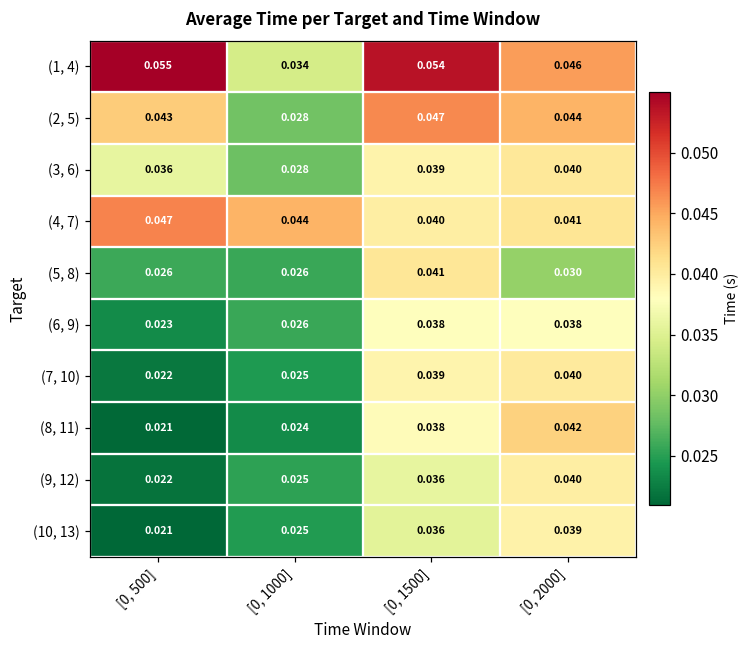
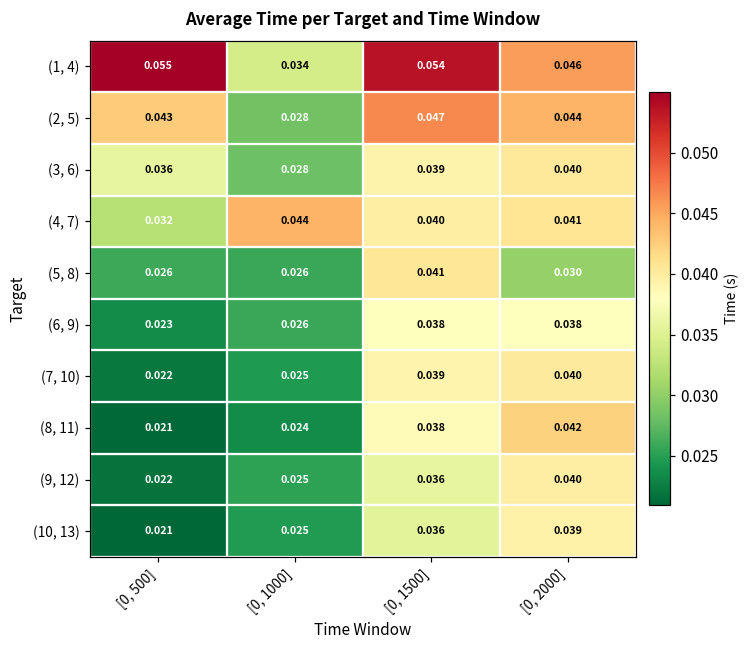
  {
    "(1, 4)": {
      "[0, 500]": 0.055,
      "[0, 1000]": 0.034,
      "[0, 1500]": 0.054,
      "[0, 2000]": 0.046
    },
    "(2, 5)": {
      "[0, 500]": 0.043,
      "[0, 1000]": 0.028,
      "[0, 1500]": 0.047,
      "[0, 2000]": 0.044
    },
    "(3, 6)": {
      "[0, 500]": 0.036,
      "[0, 1000]": 0.028,
      "[0, 1500]": 0.039,
      "[0, 2000]": 0.040
    },
    "(4, 7)": {
-     "[0, 500]": 0.047,
+     "[0, 500]": 0.032,
      "[0, 1000]": 0.044,
      "[0, 1500]": 0.040,
      "[0, 2000]": 0.041
    },
    "(5, 8)": {
      "[0, 500]": 0.026,
      "[0, 1000]": 0.026,
      "[0, 1500]": 0.041,
      "[0, 2000]": 0.030
    },
    "(6, 9)": {
      "[0, 500]": 0.023,
      "[0, 1000]": 0.026,
      "[0, 1500]": 0.038,
      "[0, 2000]": 0.038
    },
    "(7, 10)": {
      "[0, 500]": 0.022,
      "[0, 1000]": 0.025,
      "[0, 1500]": 0.039,
      "[0, 2000]": 0.040
    },
    "(8, 11)": {
      "[0, 500]": 0.021,
      "[0, 1000]": 0.024,
      "[0, 1500]": 0.038,
      "[0, 2000]": 0.042
    },
    "(9, 12)": {
      "[0, 500]": 0.022,
      "[0, 1000]": 0.025,
      "[0, 1500]": 0.036,
      "[0, 2000]": 0.040
    },
    "(10, 13)": {
      "[0, 500]": 0.021,
      "[0, 1000]": 0.025,
      "[0, 1500]": 0.036,
      "[0, 2000]": 0.039
    }
  }
